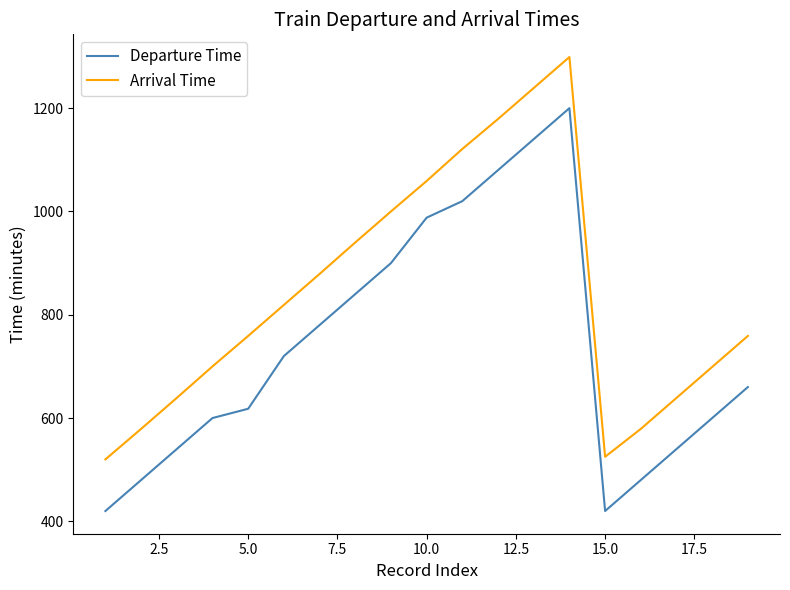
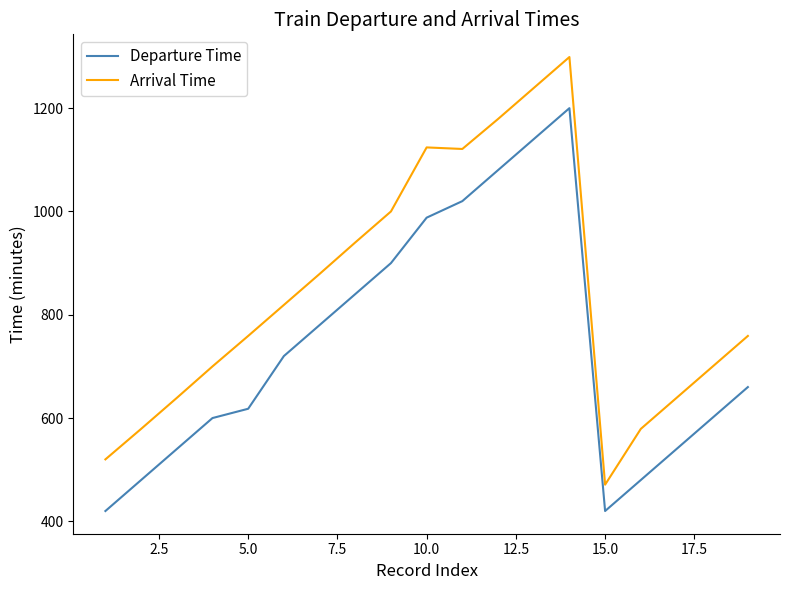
  {
    "Departure Time": {
      "5.0": 620,
      "10.0": 990,
      "15.0": 420
    },
    "Arrival Time": {
      "5.0": 760,
-     "10.0": 1060,
-     "15.0": 530
+     "10.0": 1120,
+     "15.0": 470
    }
  }
